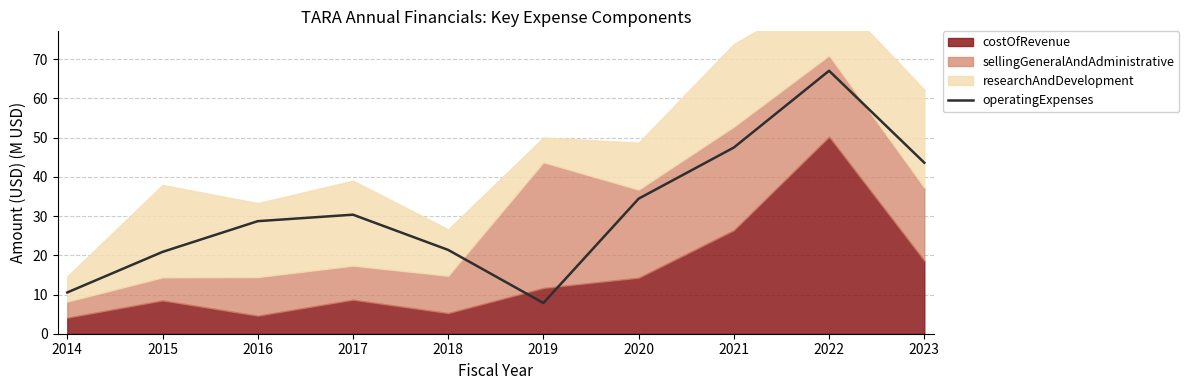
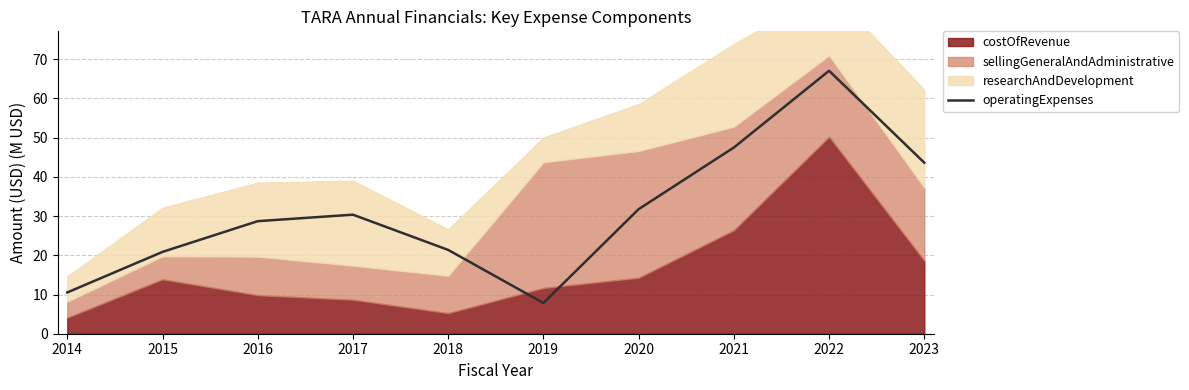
  {
    "operatingExpenses": {
      "2014": 11,
      "2015": 21,
      "2016": 29,
      "2017": 30,
      "2018": 21,
      "2019": 8,
-     "2020": 34,
+     "2020": 32,
      "2021": 47,
      "2022": 67,
      "2023": 44
    },
    "costOfRevenue": {
      "2014": 4,
-     "2015": 8,
-     "2016": 5,
+     "2015": 14,
+     "2016": 10,
      "2017": 9,
      "2018": 5,
      "2019": 12,
      "2020": 14,
      "2021": 26,
      "2022": 50,
      "2023": 19
    },
    "sellingGeneralAndAdministrative": {
      "2014": 4,
      "2015": 6,
      "2016": 10,
      "2017": 9,
      "2018": 10,
      "2019": 32,
-     "2020": 22,
+     "2020": 32,
      "2021": 26,
      "2022": 21,
      "2023": 19
    },
    "researchAndDevelopment": {
      "2014": 6,
-     "2015": 24,
+     "2015": 12,
      "2016": 19,
      "2017": 22,
      "2018": 12,
      "2019": 6,
      "2020": 12,
      "2021": 21,
      "2023": 25
    }
  }
